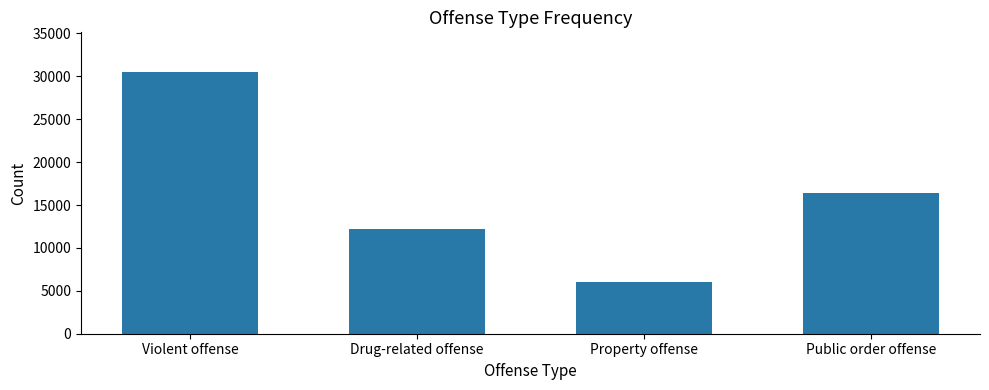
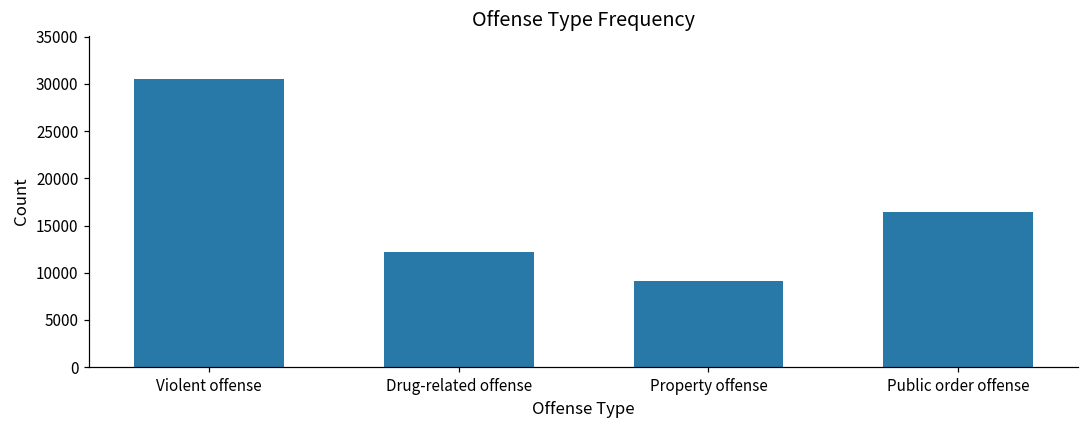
  {
    "Violent offense": 31000,
    "Drug-related offense": 12000,
-   "Property offense": 6000,
+   "Property offense": 9000,
    "Public order offense": 16000
  }
